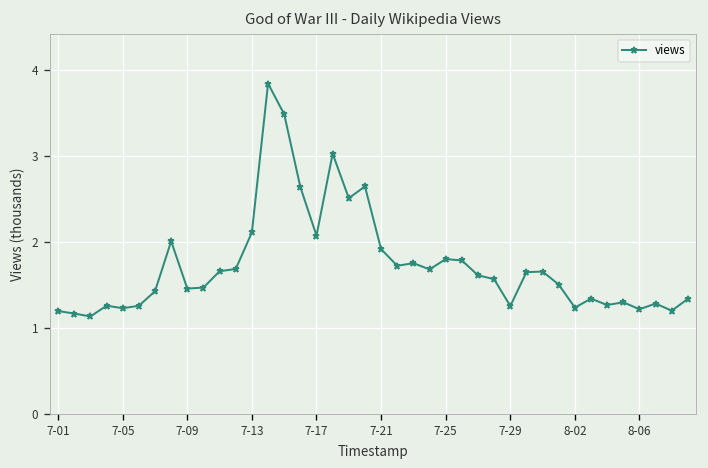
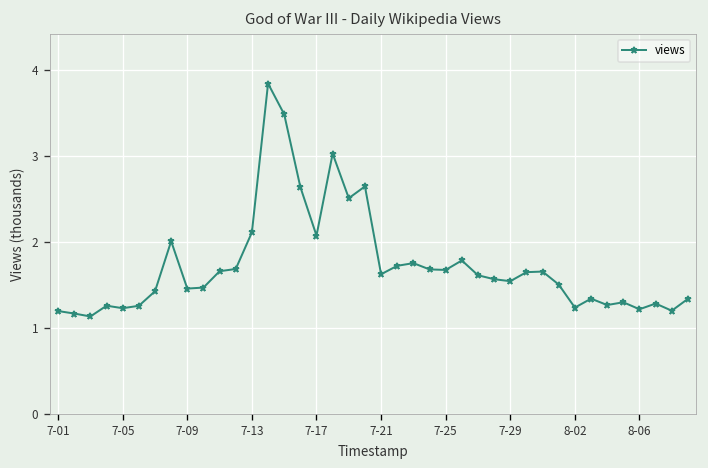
  {
    "7-01": 1.2,
    "7-05": 1.2,
    "7-09": 1.5,
    "7-13": 2.1,
    "7-17": 2.1,
-   "7-21": 1.9,
-   "7-25": 1.8,
-   "7-29": 1.3,
+   "7-21": 1.6,
+   "7-25": 1.7,
+   "7-29": 1.5,
    "8-02": 1.2,
    "8-06": 1.2
  }
